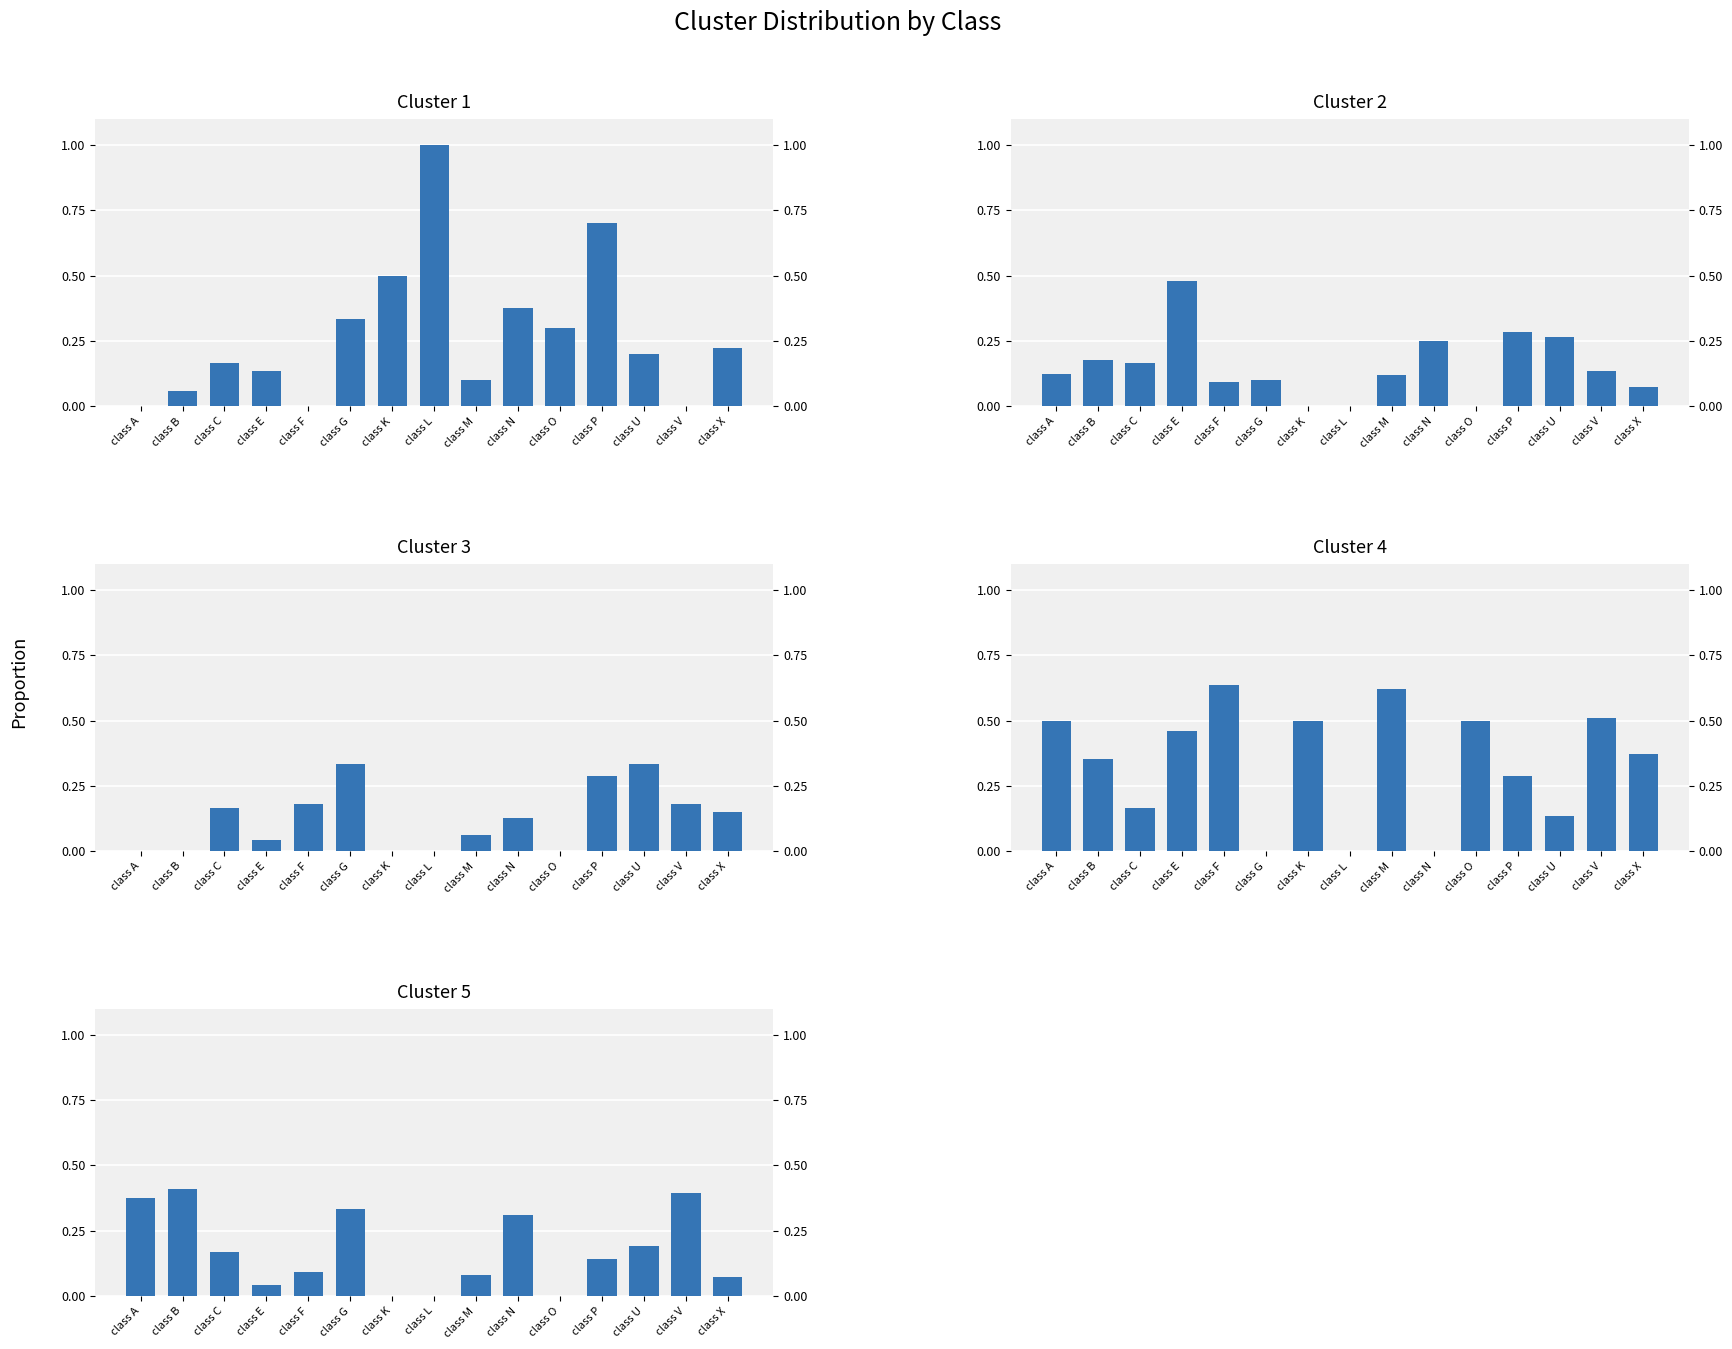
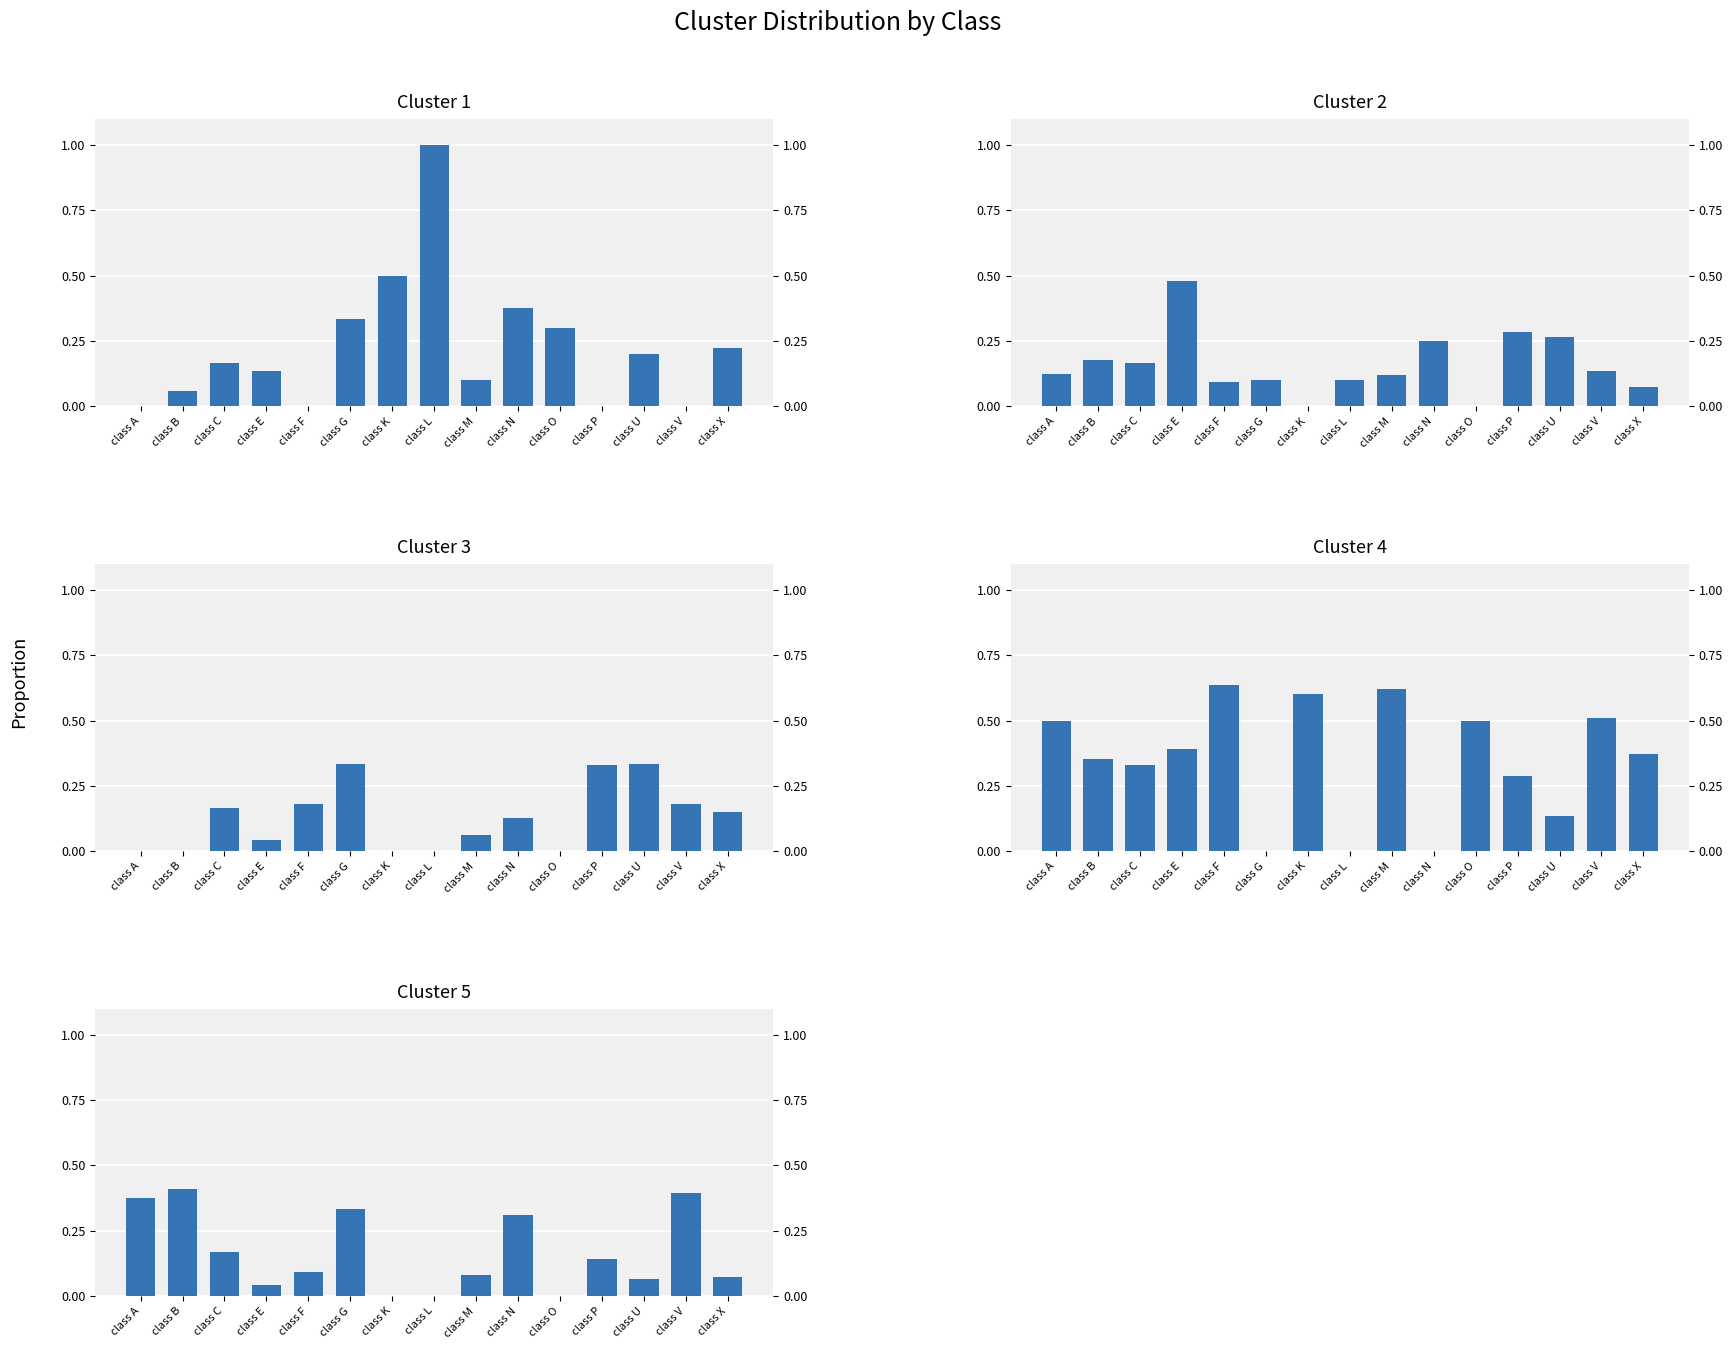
  {
    "Cluster 1": {
      "class A": 0.0,
      "class B": 0.06,
      "class C": 0.17,
      "class E": 0.14,
      "class F": 0.0,
      "class G": 0.33,
      "class K": 0.5,
      "class L": 1.0,
      "class M": 0.1,
      "class N": 0.38,
      "class O": 0.3,
-     "class P": 0.7,
+     "class P": 0.0,
      "class U": 0.2,
      "class V": 0.0,
      "class X": 0.22
    },
    "Cluster 2": {
      "class A": 0.13,
      "class B": 0.18,
      "class C": 0.17,
      "class E": 0.48,
      "class F": 0.1,
      "class G": 0.1,
      "class K": 0.0,
-     "class L": 0.0,
+     "class L": 0.1,
      "class M": 0.12,
      "class N": 0.25,
      "class O": 0.0,
      "class P": 0.29,
      "class U": 0.27,
      "class V": 0.14,
      "class X": 0.07
    },
    "Cluster 3": {
      "class A": 0.00,
      "class B": 0.00,
      "class C": 0.17,
      "class E": 0.04,
      "class F": 0.18,
      "class G": 0.33,
      "class K": 0.00,
      "class L": 0.00,
      "class M": 0.06,
      "class N": 0.13,
      "class O": 0.00,
-     "class P": 0.29,
+     "class P": 0.33,
      "class U": 0.33,
      "class V": 0.18,
      "class X": 0.15
    },
    "Cluster 4": {
      "class A": 0.50,
      "class B": 0.35,
-     "class C": 0.17,
-     "class E": 0.46,
+     "class C": 0.33,
+     "class E": 0.39,
      "class F": 0.64,
      "class G": 0.00,
-     "class K": 0.5,
+     "class K": 0.6,
      "class L": 0.00,
      "class M": 0.62,
      "class N": 0.00,
      "class O": 0.50,
      "class P": 0.29,
      "class U": 0.14,
      "class V": 0.51,
      "class X": 0.37
    },
    "Cluster 5": {
      "class A": 0.38,
      "class B": 0.41,
      "class C": 0.17,
      "class E": 0.04,
      "class F": 0.09,
      "class G": 0.33,
      "class K": 0.00,
      "class L": 0.00,
      "class M": 0.08,
      "class N": 0.31,
      "class O": 0.00,
      "class P": 0.14,
-     "class U": 0.19,
+     "class U": 0.07,
      "class V": 0.39,
      "class X": 0.07
    }
  }
